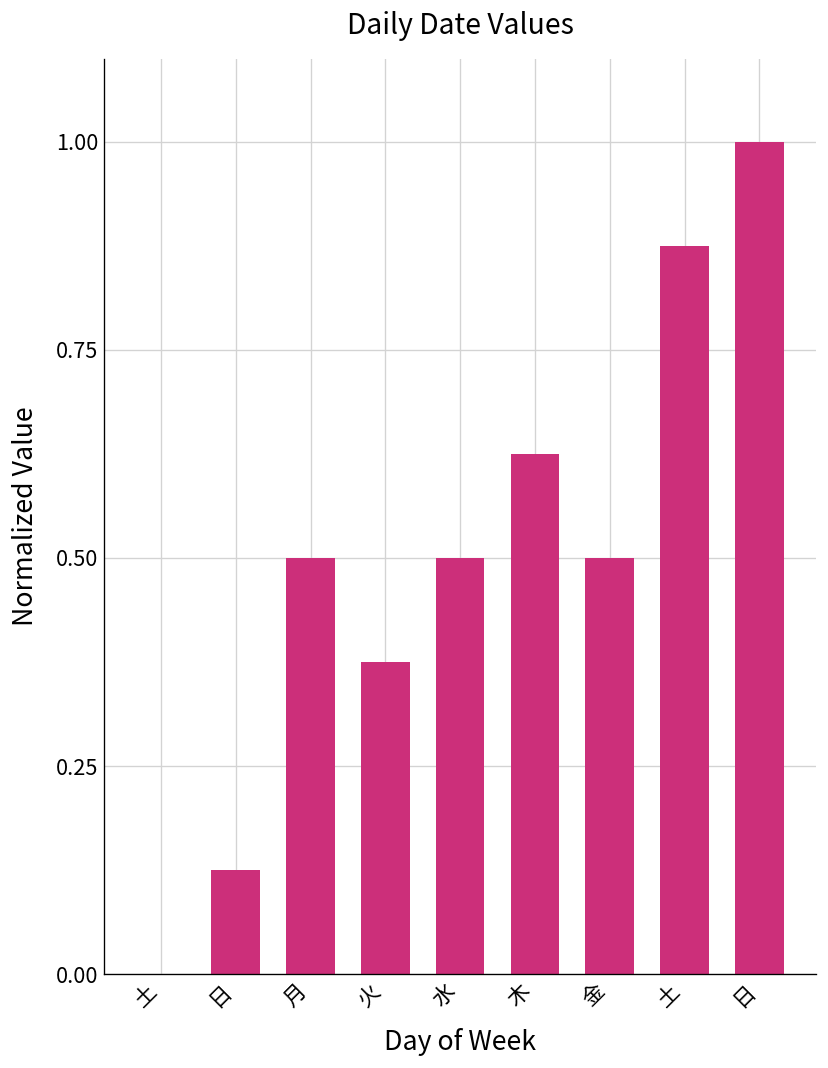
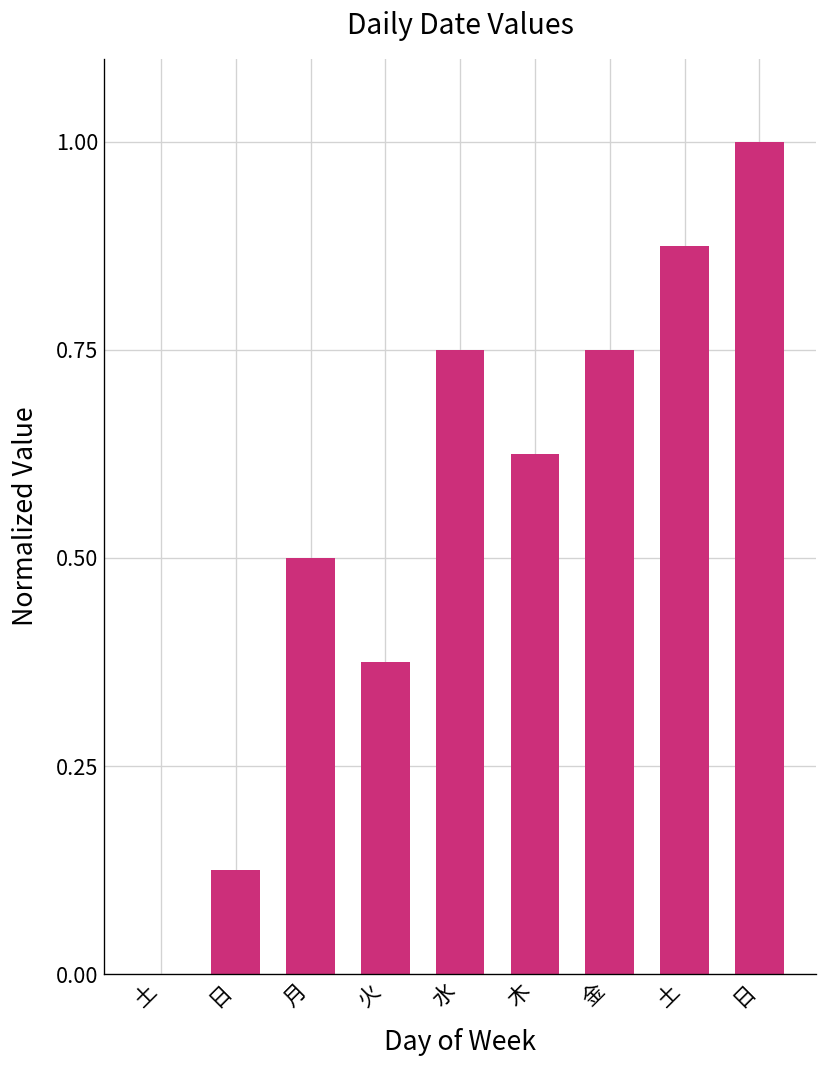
  {
    "月": 0.50,
    "火": 0.38,
-   "水": 0.50,
+   "水": 0.75,
    "木": 0.63,
-   "金": 0.50
+   "金": 0.75
  }
